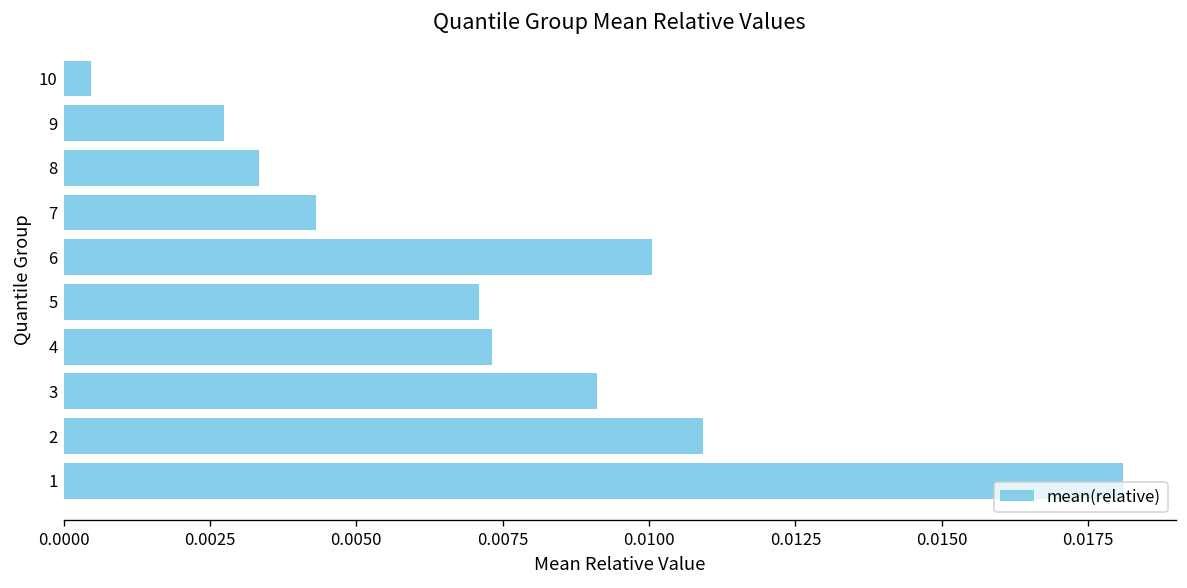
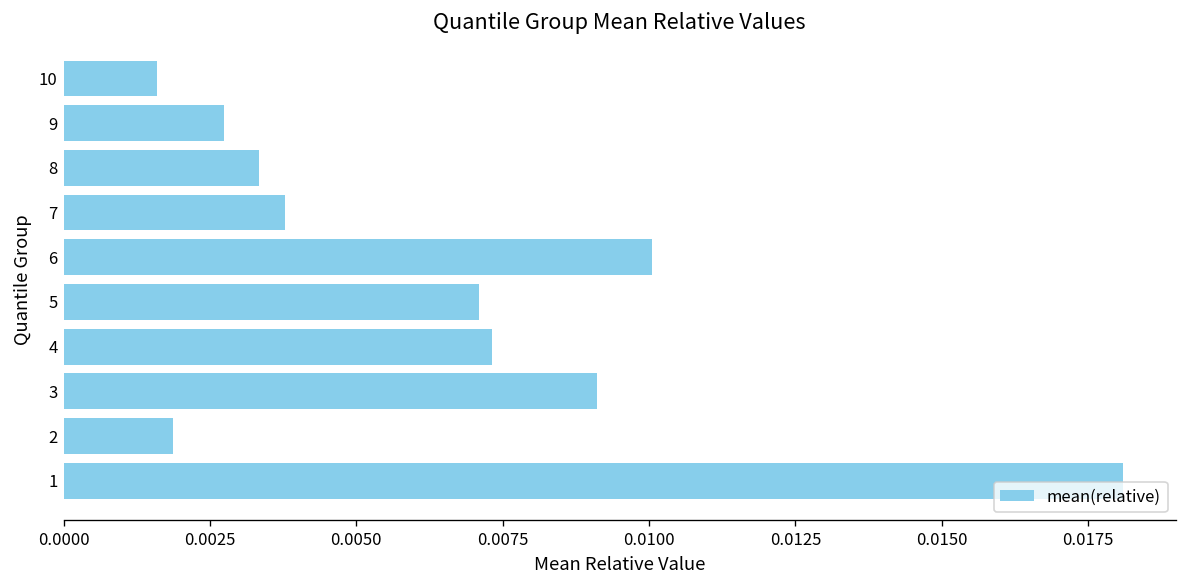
  {
-   "10": 0.0005,
+   "10": 0.0016,
    "9": 0.0027,
    "8": 0.0033,
-   "7": 0.0043,
+   "7": 0.0038,
    "6": 0.0100,
    "5": 0.0071,
    "4": 0.0073,
    "3": 0.0091,
-   "2": 0.0109,
+   "2": 0.0019,
    "1": 0.0181
  }
